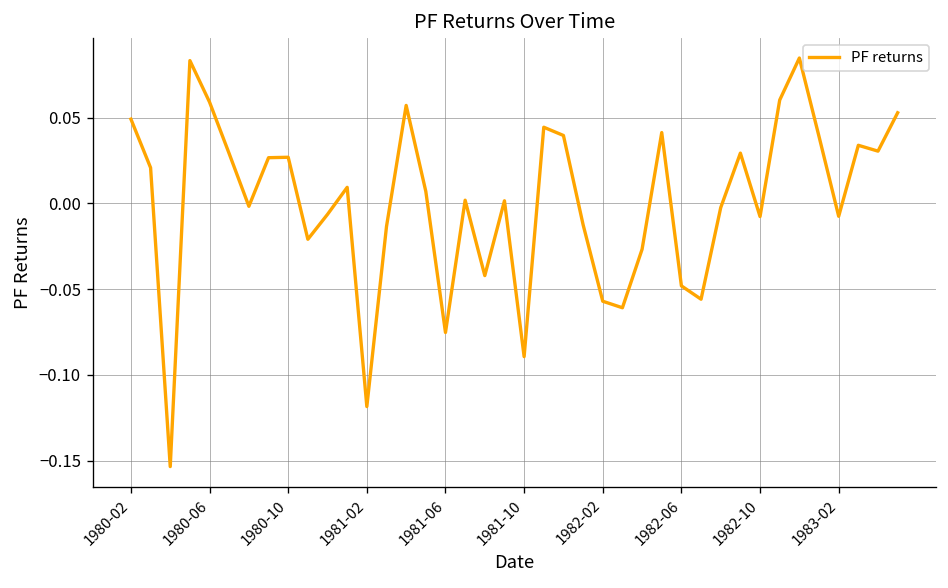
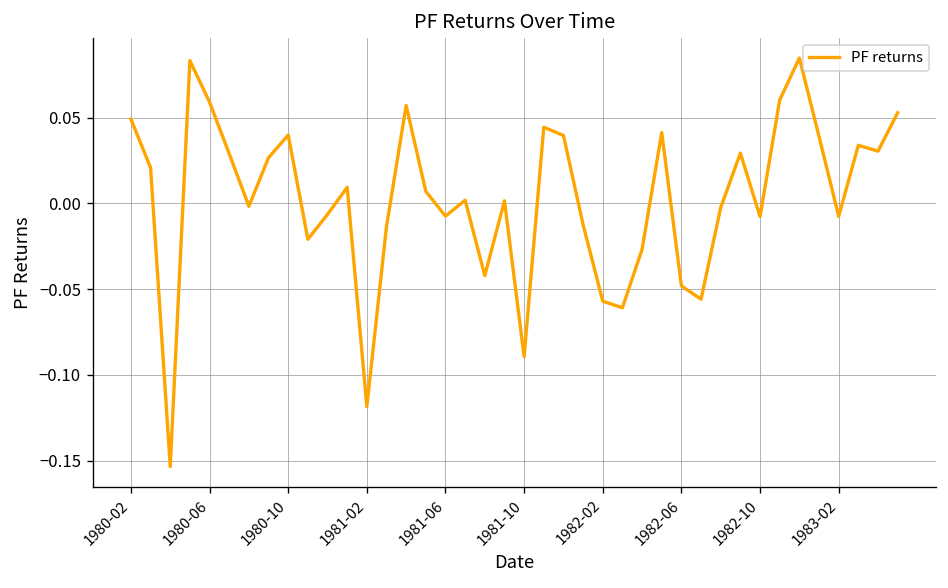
  {
    "1980-02": 0.049,
    "1980-06": 0.059,
-   "1980-10": 0.027,
+   "1980-10": 0.040,
    "1981-02": -0.118,
-   "1981-06": -0.075,
+   "1981-06": -0.007,
    "1981-10": -0.089,
    "1982-02": -0.057,
    "1982-06": -0.048,
    "1982-10": -0.008,
    "1983-02": -0.007
  }
